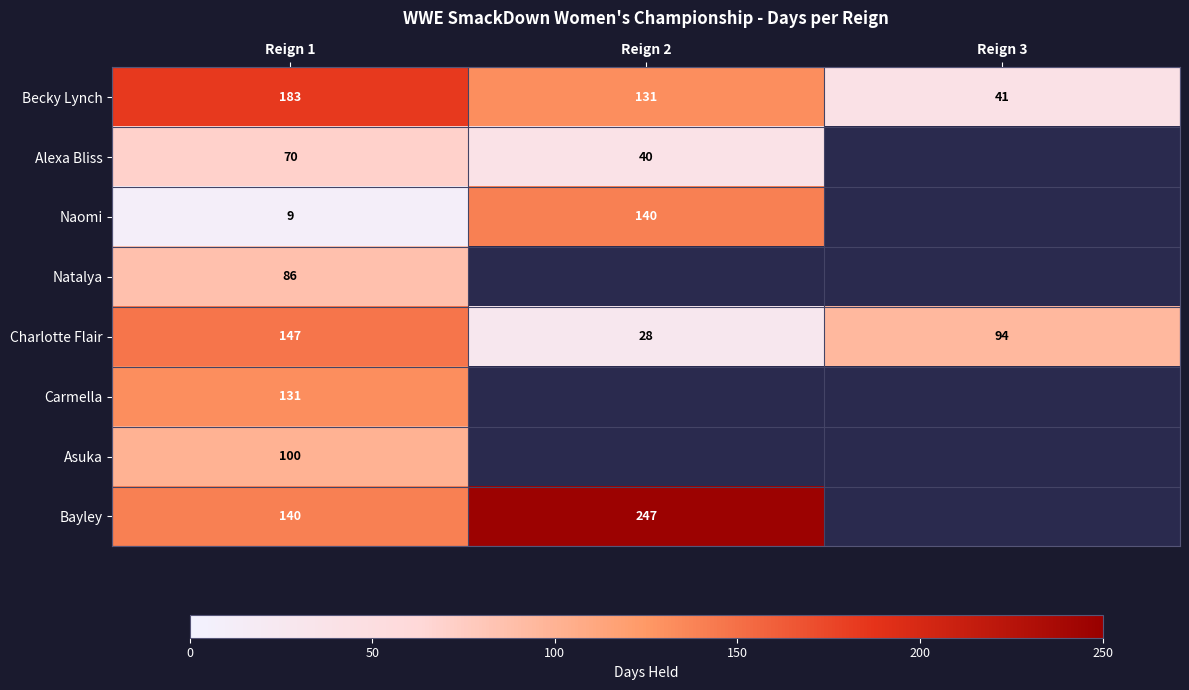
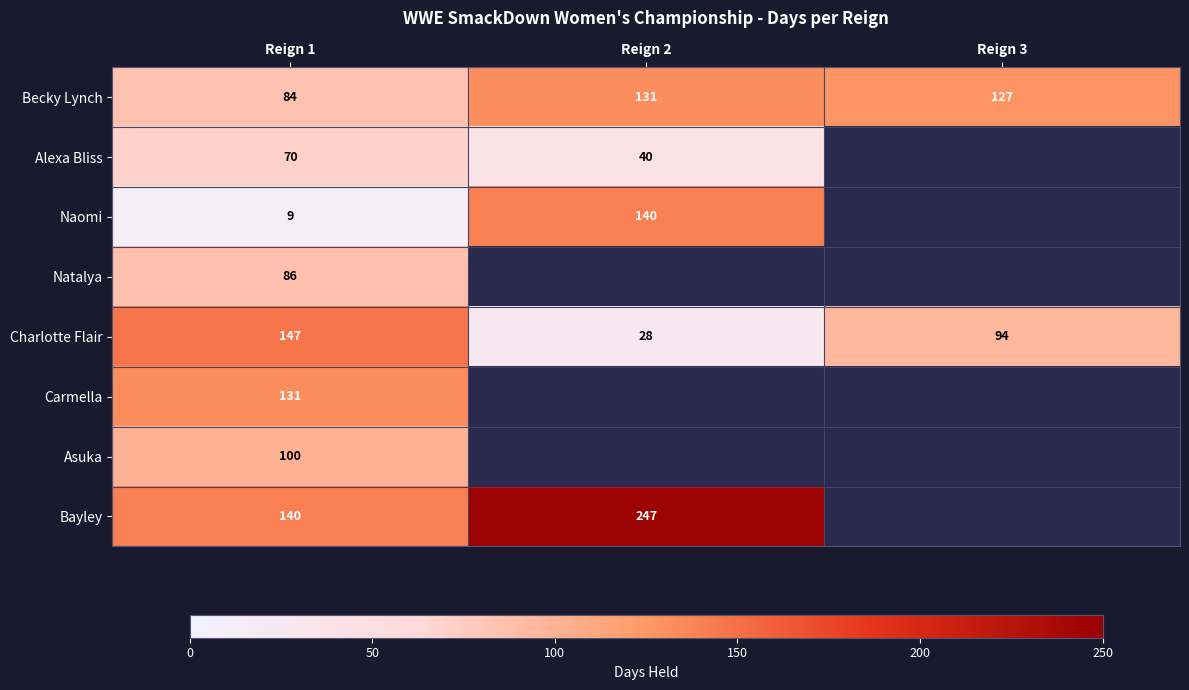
  {
    "Becky Lynch": {
-     "Reign 1": 183,
+     "Reign 1": 84,
      "Reign 2": 131,
-     "Reign 3": 41
+     "Reign 3": 127
    },
    "Alexa Bliss": {
      "Reign 1": 70,
      "Reign 2": 40
    },
    "Naomi": {
      "Reign 1": 9,
      "Reign 2": 140
    },
    "Natalya": {
      "Reign 1": 86
    },
    "Charlotte Flair": {
      "Reign 1": 147,
      "Reign 2": 28,
      "Reign 3": 94
    },
    "Carmella": {
      "Reign 1": 131
    },
    "Asuka": {
      "Reign 1": 100
    },
    "Bayley": {
      "Reign 1": 140,
      "Reign 2": 247
    }
  }
